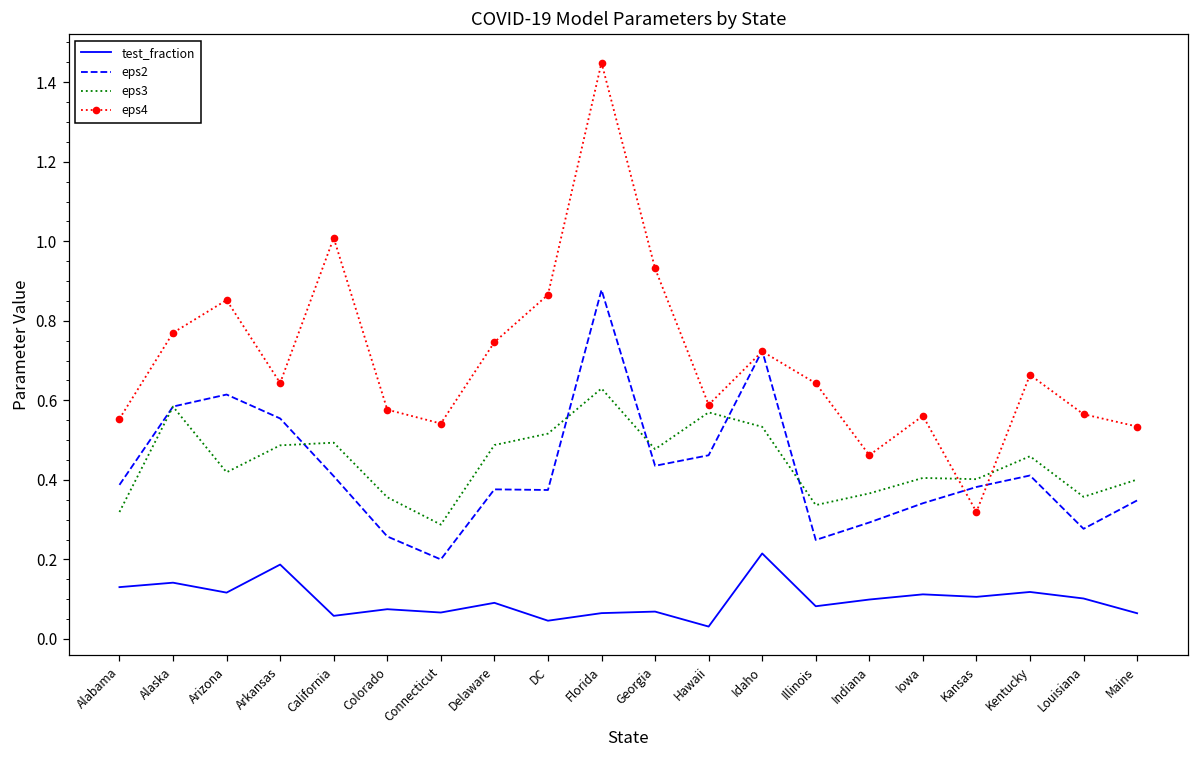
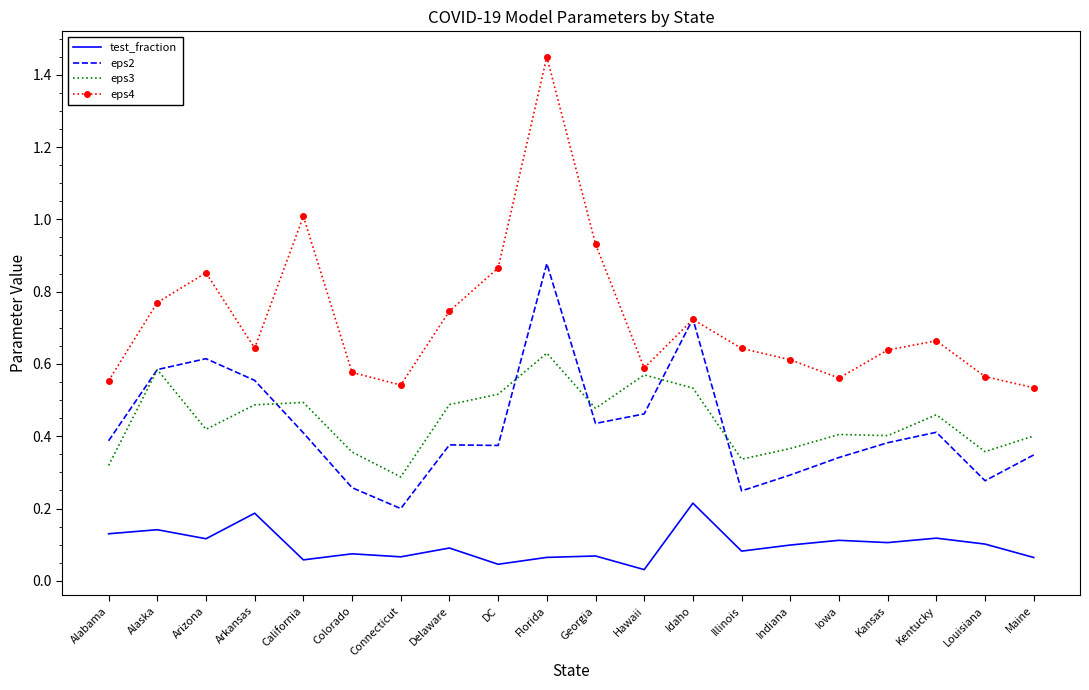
  {
    "eps3": {
      "Alabama": 0.32,
      "Arizona": 0.42,
      "Arkansas": 0.49,
      "California": 0.49,
      "Colorado": 0.36,
      "Connecticut": 0.29,
      "Delaware": 0.49,
      "DC": 0.52,
      "Florida": 0.63,
      "Georgia": 0.48,
      "Hawaii": 0.57,
      "Idaho": 0.53,
      "Illinois": 0.34,
      "Indiana": 0.37,
      "Iowa": 0.40,
      "Kansas": 0.40,
      "Kentucky": 0.46,
      "Louisiana": 0.36,
      "Maine": 0.40
    },
    "eps4": {
      "Alabama": 0.55,
      "Alaska": 0.77,
      "Arizona": 0.85,
      "Arkansas": 0.64,
      "California": 1.01,
      "Colorado": 0.58,
      "Connecticut": 0.54,
      "Delaware": 0.75,
      "DC": 0.87,
      "Florida": 1.45,
      "Georgia": 0.93,
      "Hawaii": 0.59,
      "Illinois": 0.64,
-     "Indiana": 0.46,
+     "Indiana": 0.61,
      "Iowa": 0.56,
-     "Kansas": 0.32,
+     "Kansas": 0.64,
      "Kentucky": 0.66,
      "Louisiana": 0.57,
      "Maine": 0.53
    }
  }
